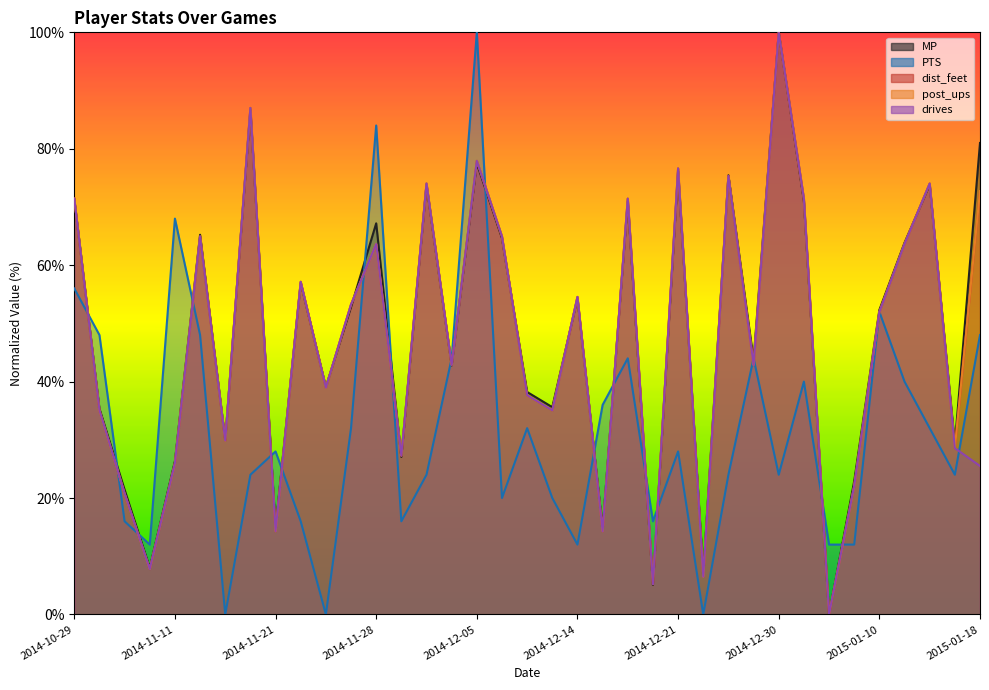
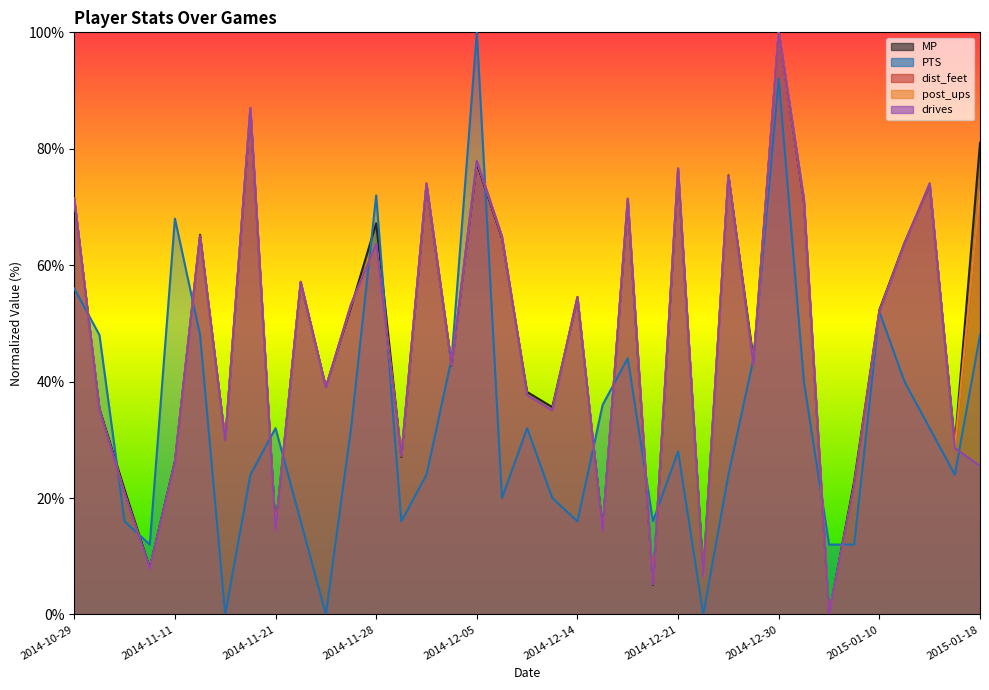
  {
    "MP": {
      "2014-11-21": "15%",
      "2014-11-28": "67%",
      "2014-12-21": "76%",
      "2015-01-18": "81%"
    },
    "PTS": {
      "2014-10-29": "56%",
      "2014-11-11": "68%",
-     "2014-11-21": "28%",
-     "2014-11-28": "84%",
+     "2014-11-21": "32%",
+     "2014-11-28": "72%",
      "2014-12-05": "100%",
-     "2014-12-14": "12%",
+     "2014-12-14": "16%",
      "2014-12-21": "28%",
-     "2014-12-30": "24%",
+     "2014-12-30": "92%",
      "2015-01-18": "48%"
    },
    "post_ups": {
      "2015-01-18": "73%"
    },
    "drives": {
      "2015-01-18": "26%"
    }
  }
